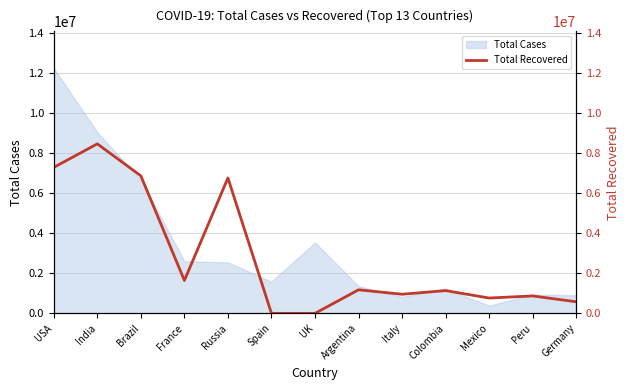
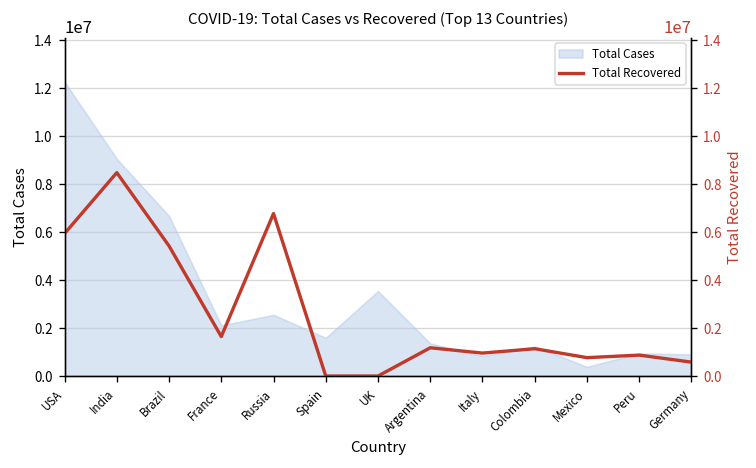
  {
    "Total Cases": {
      "USA": 12300000,
      "India": 9100000,
      "Brazil": 6700000,
-     "France": 2600000,
+     "France": 2100000,
      "Russia": 2500000,
      "Spain": 1600000,
      "UK": 3500000,
      "Argentina": 1400000,
      "Italy": 800000,
      "Colombia": 1200000,
      "Mexico": 400000,
      "Peru": 900000,
      "Germany": 900000
    },
    "Total Recovered": {
-     "USA": 7300000,
+     "USA": 5900000,
      "India": 8500000,
-     "Brazil": 6900000,
+     "Brazil": 5400000,
      "France": 1600000,
      "Russia": 6800000,
      "Spain": 0,
      "UK": 0,
      "Argentina": 1200000,
      "Italy": 1000000,
      "Colombia": 1100000,
      "Mexico": 800000,
      "Peru": 900000,
      "Germany": 600000
    }
  }
